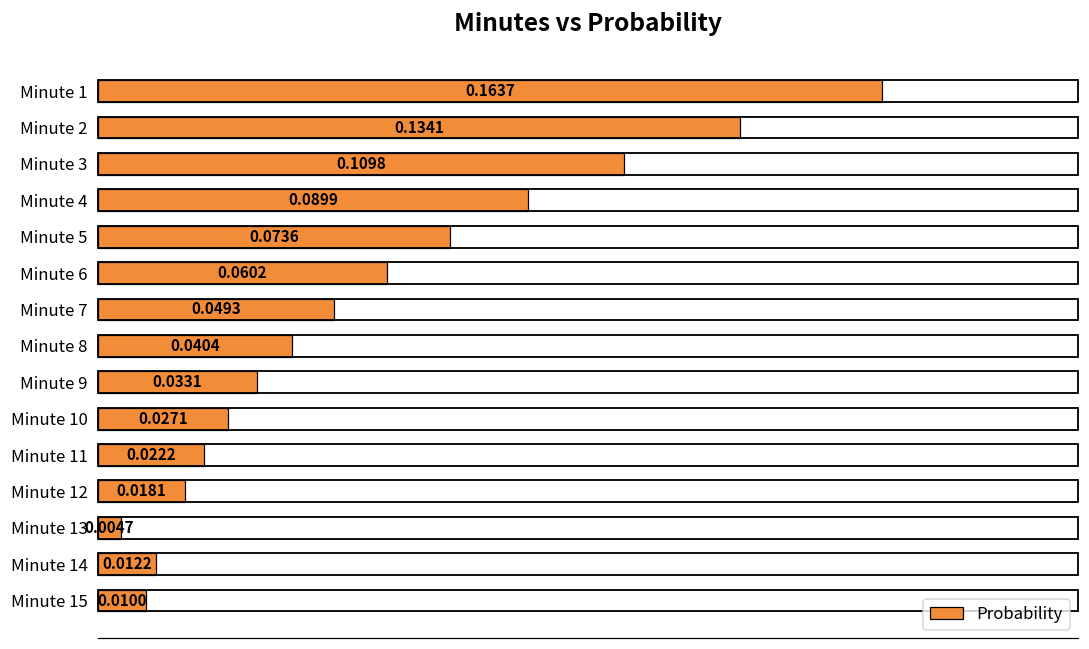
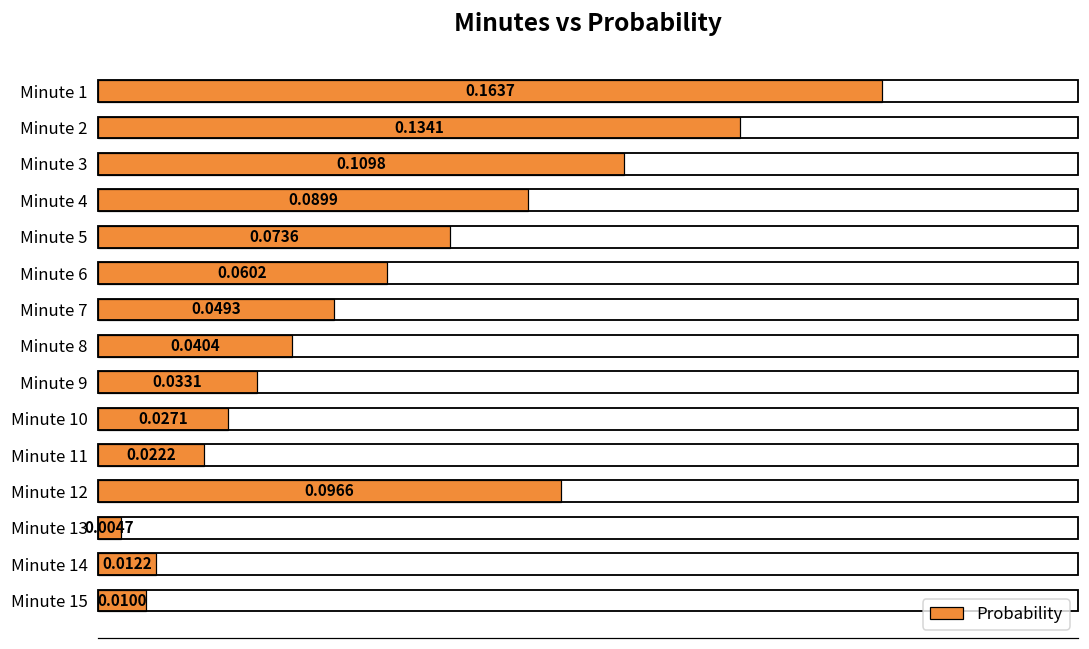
  {
    "Minute 1": 0.1637,
    "Minute 2": 0.1341,
    "Minute 3": 0.1098,
    "Minute 4": 0.0899,
    "Minute 5": 0.0736,
    "Minute 6": 0.0602,
    "Minute 7": 0.0493,
    "Minute 8": 0.0404,
    "Minute 9": 0.0331,
    "Minute 10": 0.0271,
    "Minute 11": 0.0222,
-   "Minute 12": 0.0181,
+   "Minute 12": 0.0966,
    "Minute 13": 0.0047,
    "Minute 14": 0.0122,
    "Minute 15": 0.0100
  }
